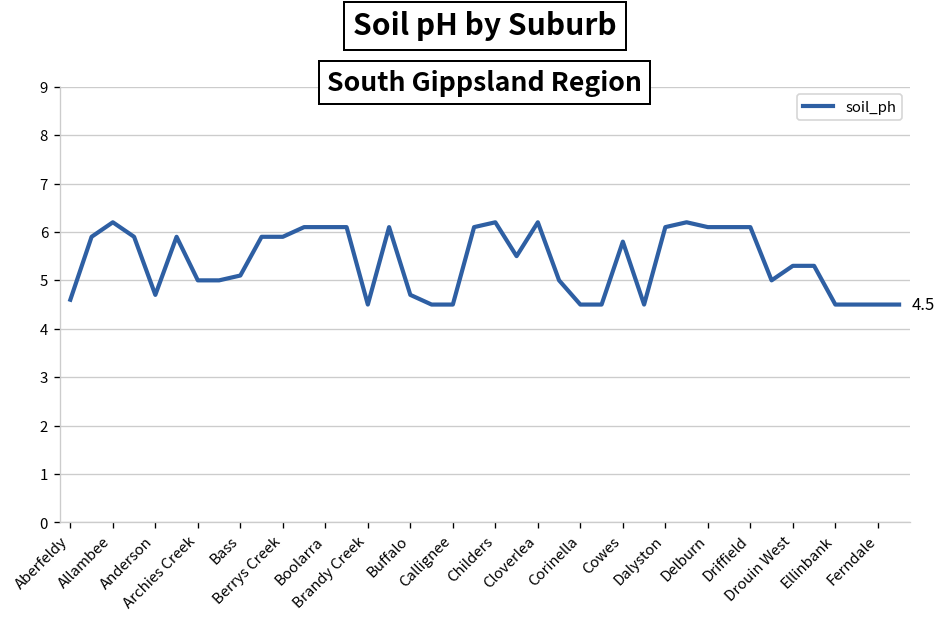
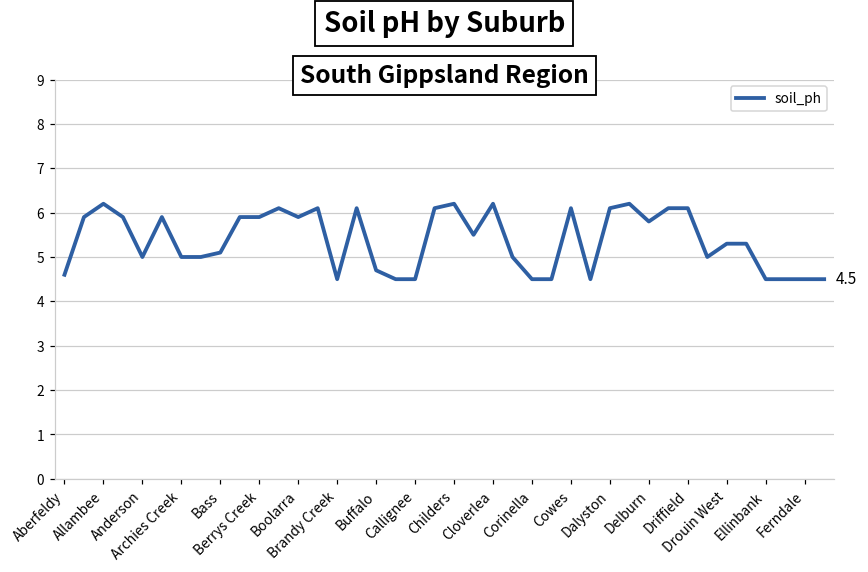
  {
    "Aberfeldy": 4.6,
    "Allambee": 6.2,
-   "Anderson": 4.7,
+   "Anderson": 5.0,
    "Archies Creek": 5.0,
    "Bass": 5.1,
    "Berrys Creek": 5.9,
-   "Boolarra": 6.1,
+   "Boolarra": 5.9,
    "Brandy Creek": 4.5,
    "Buffalo": 4.7,
    "Callignee": 4.5,
    "Childers": 6.2,
    "Cloverlea": 6.2,
    "Corinella": 4.5,
-   "Cowes": 5.8,
+   "Cowes": 6.1,
    "Dalyston": 6.1,
-   "Delburn": 6.1,
+   "Delburn": 5.8,
    "Driffield": 6.1,
    "Drouin West": 5.3,
    "Ellinbank": 4.5
  }
